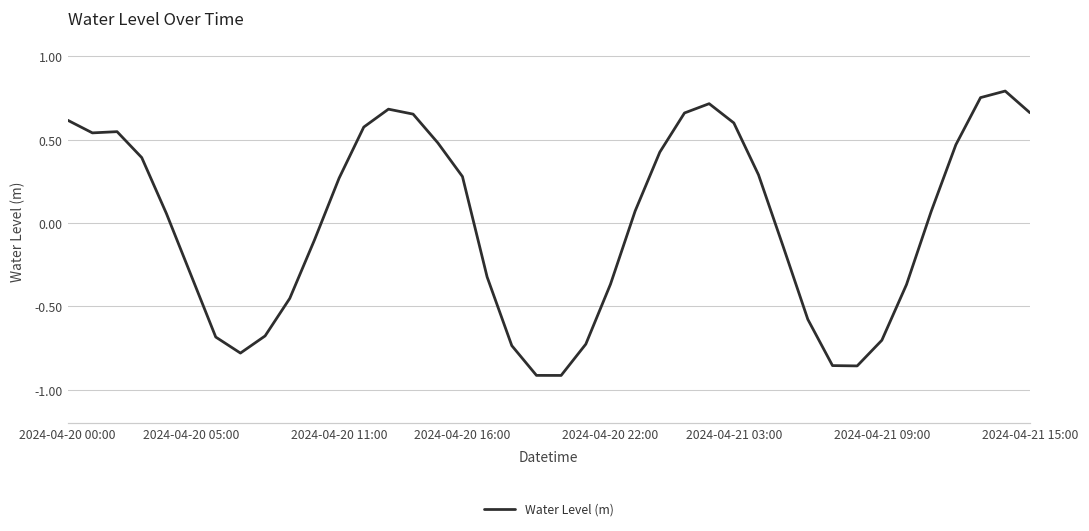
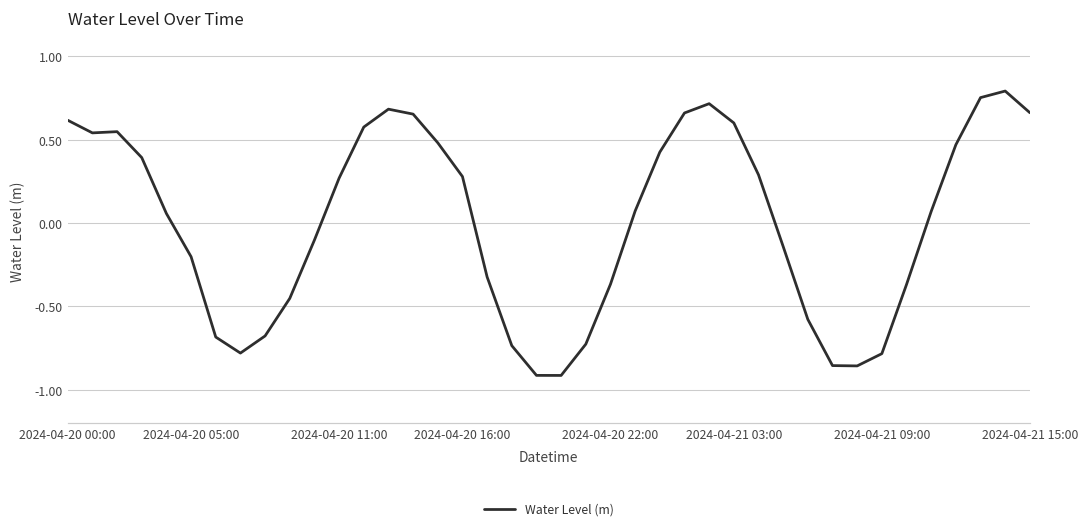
  {
    "2024-04-20 00:00": 0.62,
-   "2024-04-20 05:00": -0.31,
+   "2024-04-20 05:00": -0.20,
    "2024-04-20 11:00": 0.27,
    "2024-04-20 16:00": 0.28,
    "2024-04-20 22:00": -0.37,
    "2024-04-21 03:00": 0.60,
-   "2024-04-21 09:00": -0.70,
+   "2024-04-21 09:00": -0.78,
    "2024-04-21 15:00": 0.66
  }
